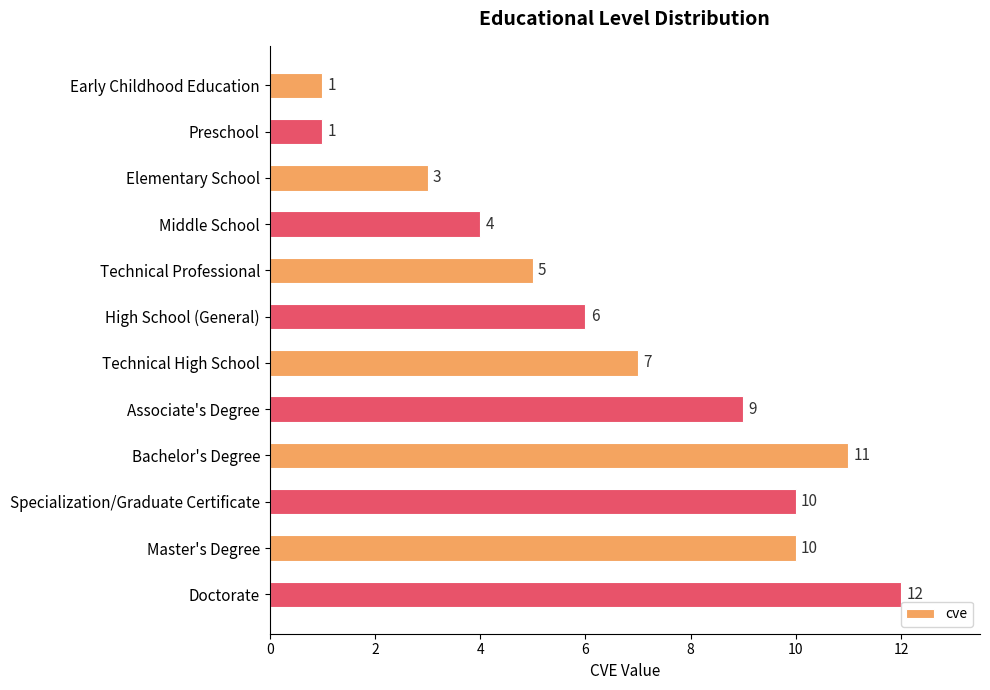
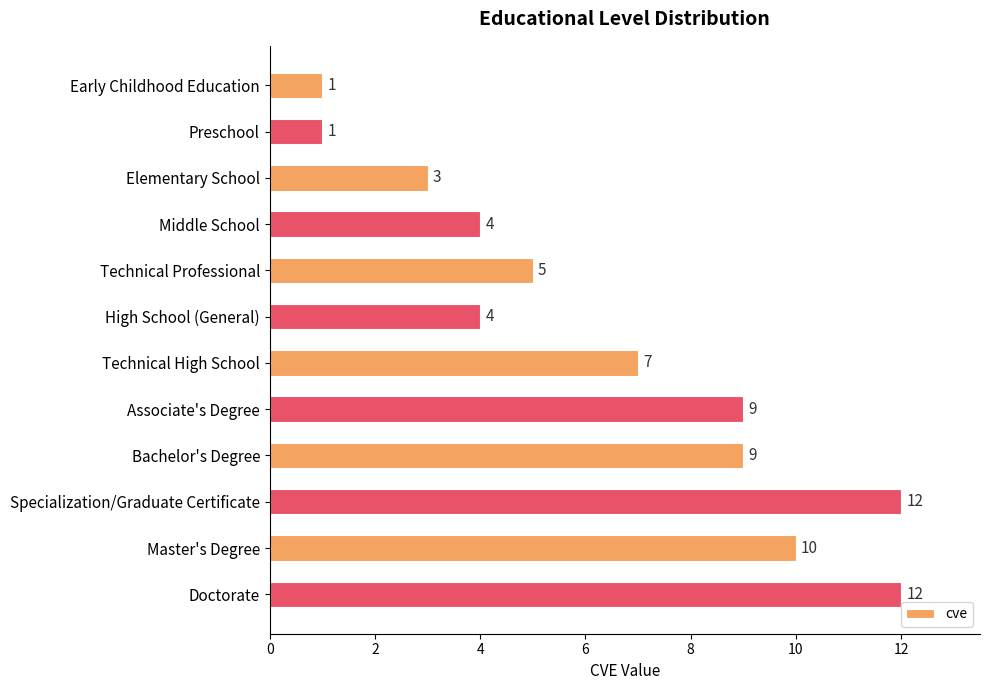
  {
    "Early Childhood Education": 1,
    "Preschool": 1,
    "Elementary School": 3,
    "Middle School": 4,
    "Technical Professional": 5,
-   "High School (General)": 6,
+   "High School (General)": 4,
    "Technical High School": 7,
    "Associate's Degree": 9,
-   "Bachelor's Degree": 11,
-   "Specialization/Graduate Certificate": 10,
+   "Bachelor's Degree": 9,
+   "Specialization/Graduate Certificate": 12,
    "Master's Degree": 10
  }
